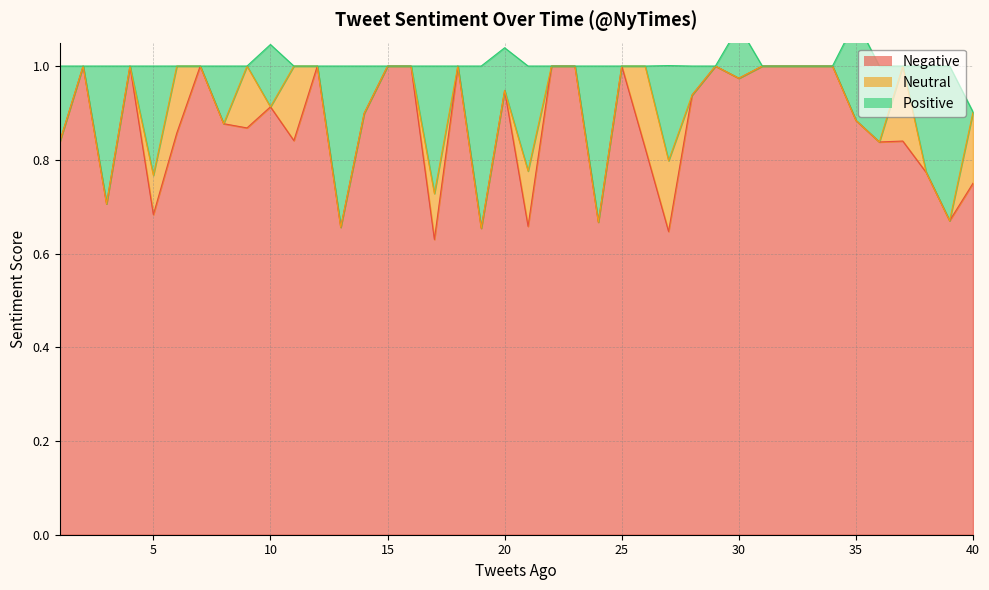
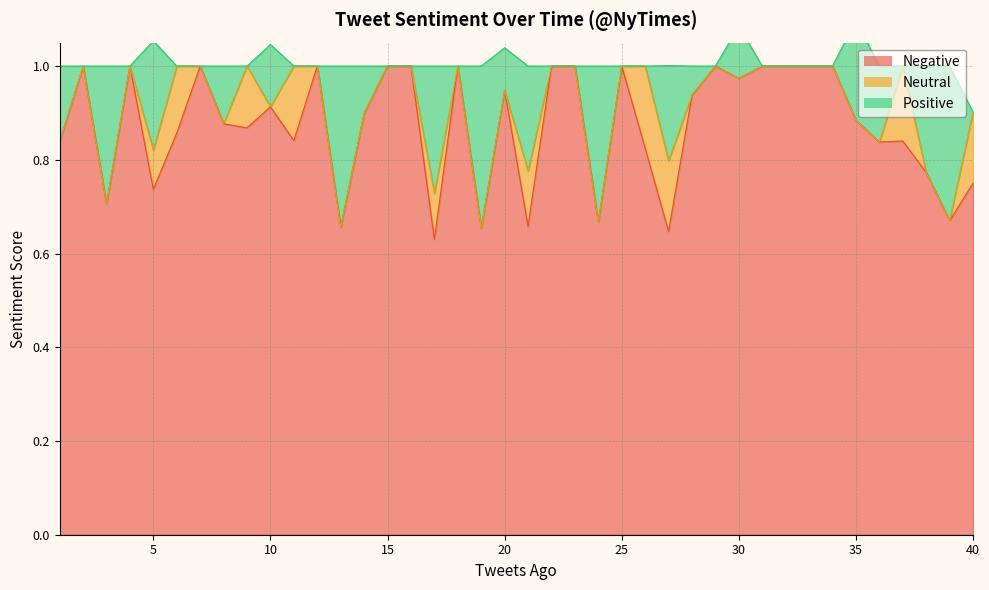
  {
    "Negative": {
-     "5": 0.68,
+     "5": 0.74,
      "40": 0.75
    },
    "Neutral": {
      "5": 0.08
    },
    "Positive": {
      "5": 0.23,
      "10": 0.13,
      "20": 0.09
    }
  }
